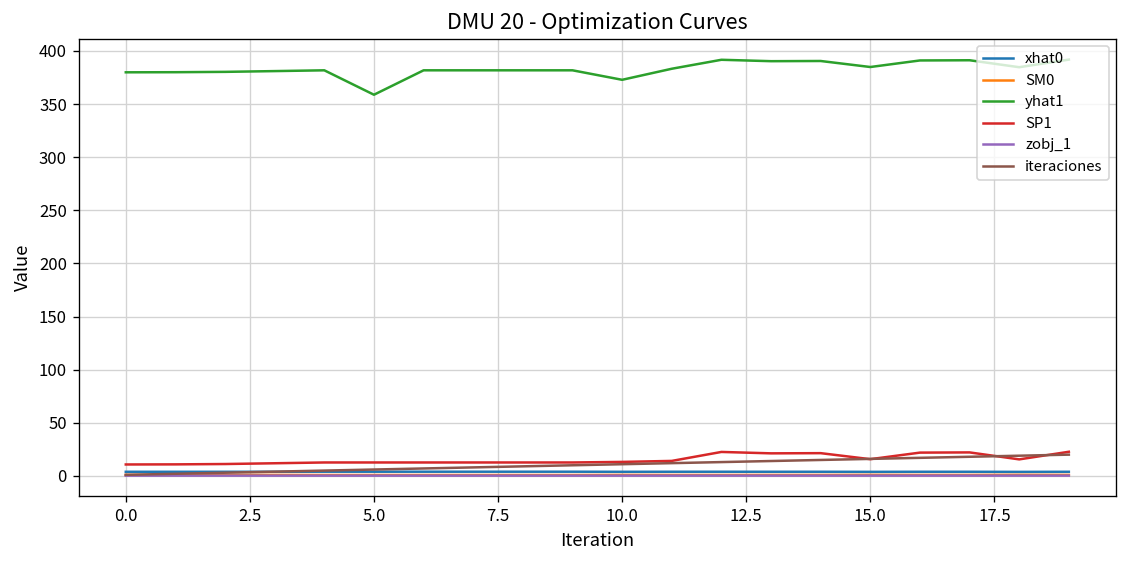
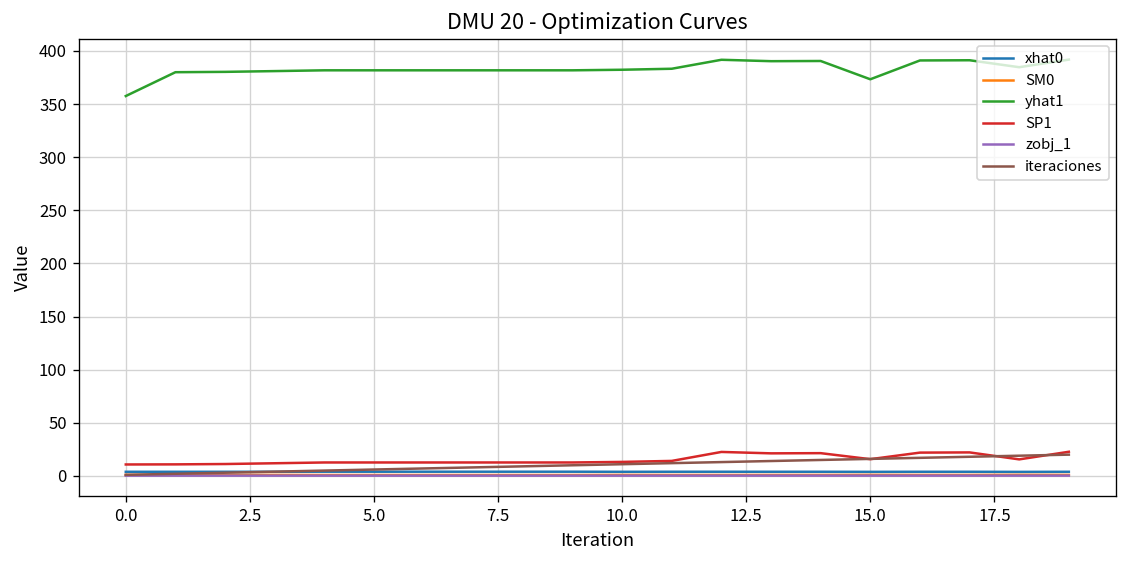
  {
    "xhat0": {
      "10.0": 0
    },
    "zobj_1": {
      "5.0": 0,
      "10.0": 0,
      "15.0": 0
    },
    "yhat1": {
-     "0.0": 380,
-     "5.0": 360,
-     "10.0": 370,
-     "15.0": 380
+     "0.0": 360,
+     "5.0": 380,
+     "10.0": 380,
+     "15.0": 370
    },
    "SP1": {
      "0.0": 10,
      "5.0": 10
    }
  }
